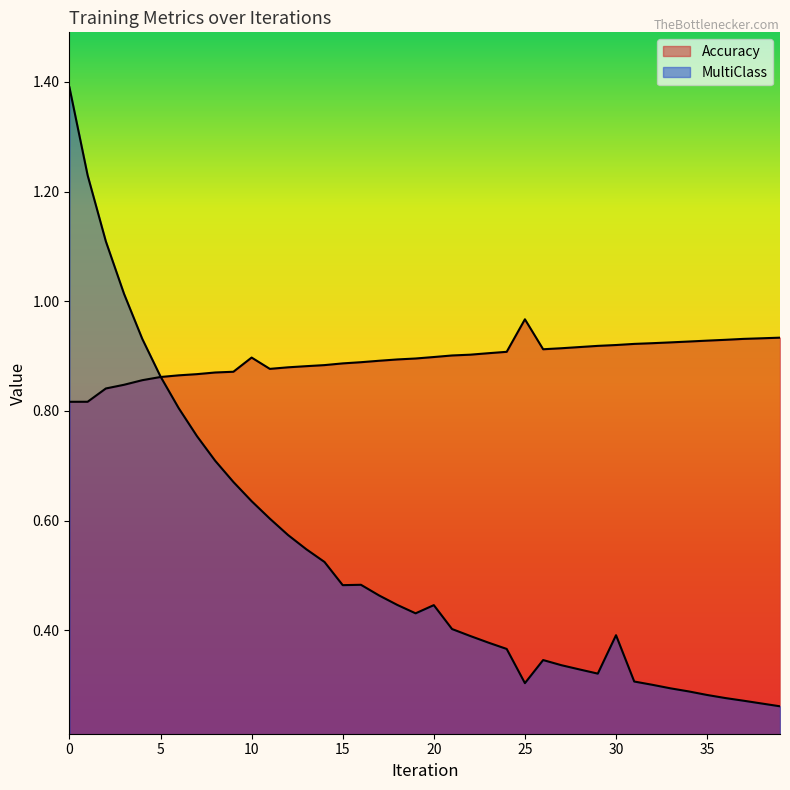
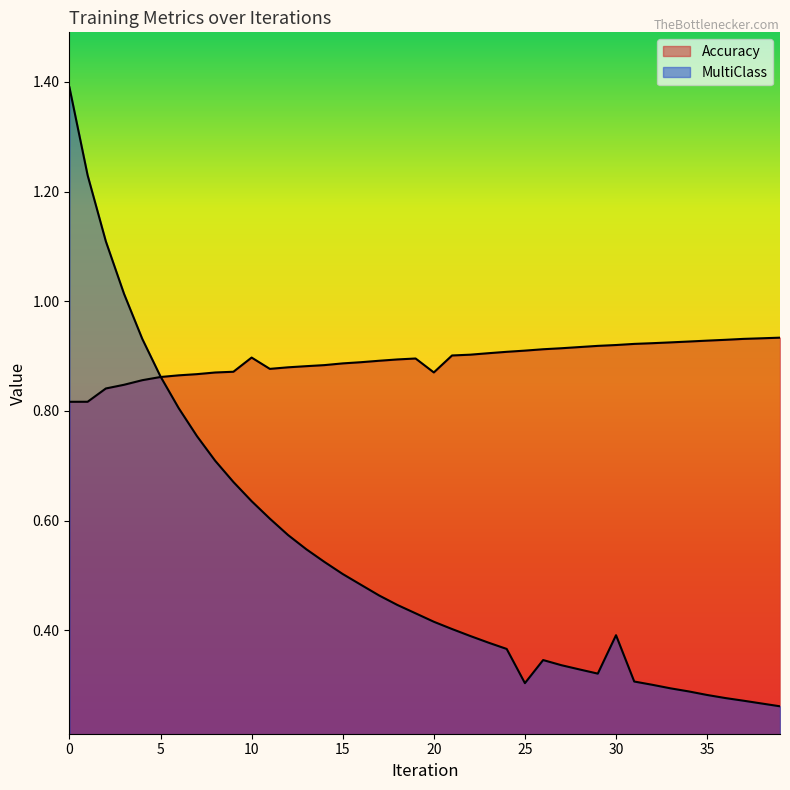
  {
    "Accuracy": {
      "0": 0.82,
      "10": 0.90,
      "15": 0.89,
-     "20": 0.90,
-     "25": 0.97,
+     "20": 0.87,
+     "25": 0.91,
      "30": 0.92,
      "35": 0.93
    },
    "MultiClass": {
      "0": 1.39,
      "10": 0.64,
-     "15": 0.48,
-     "20": 0.45,
+     "15": 0.50,
+     "20": 0.42,
      "25": 0.30,
      "30": 0.39,
      "35": 0.28
    }
  }
